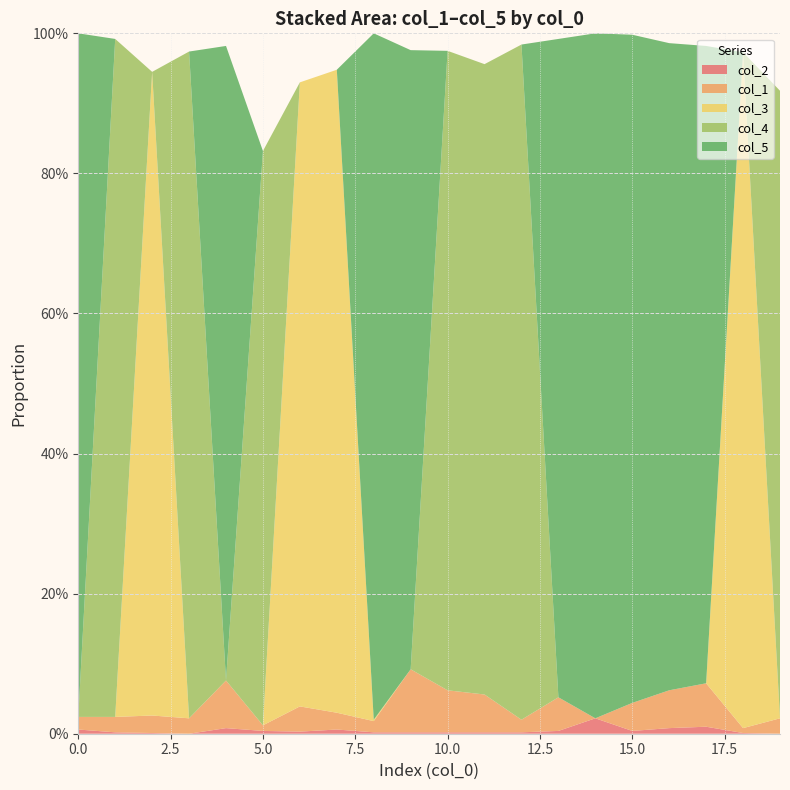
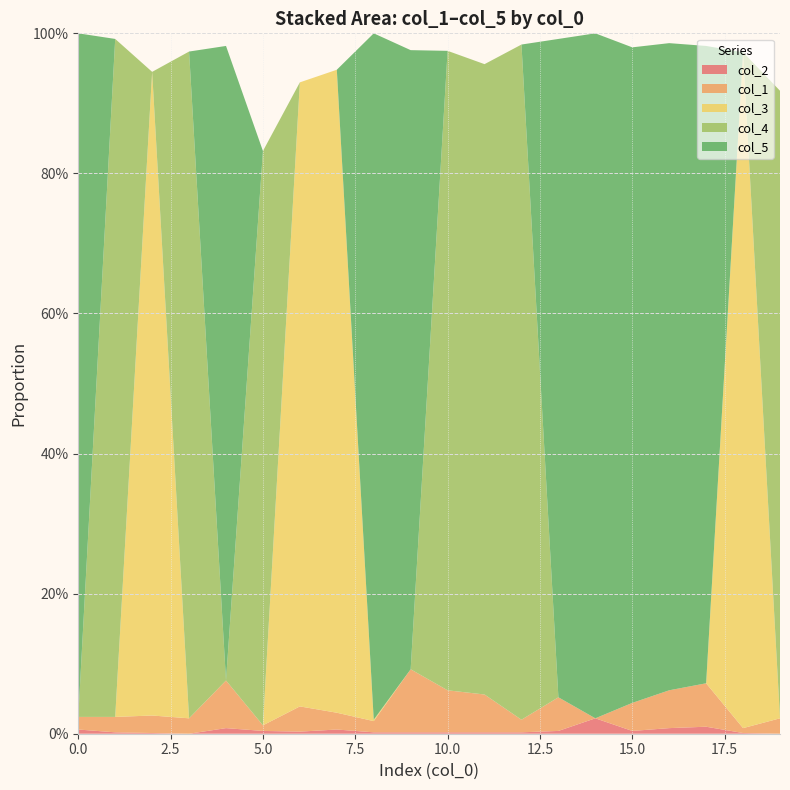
  {
    "col_5": {
      "0.0": "98%",
-     "15.0": "95%"
+     "15.0": "94%"
    }
  }
